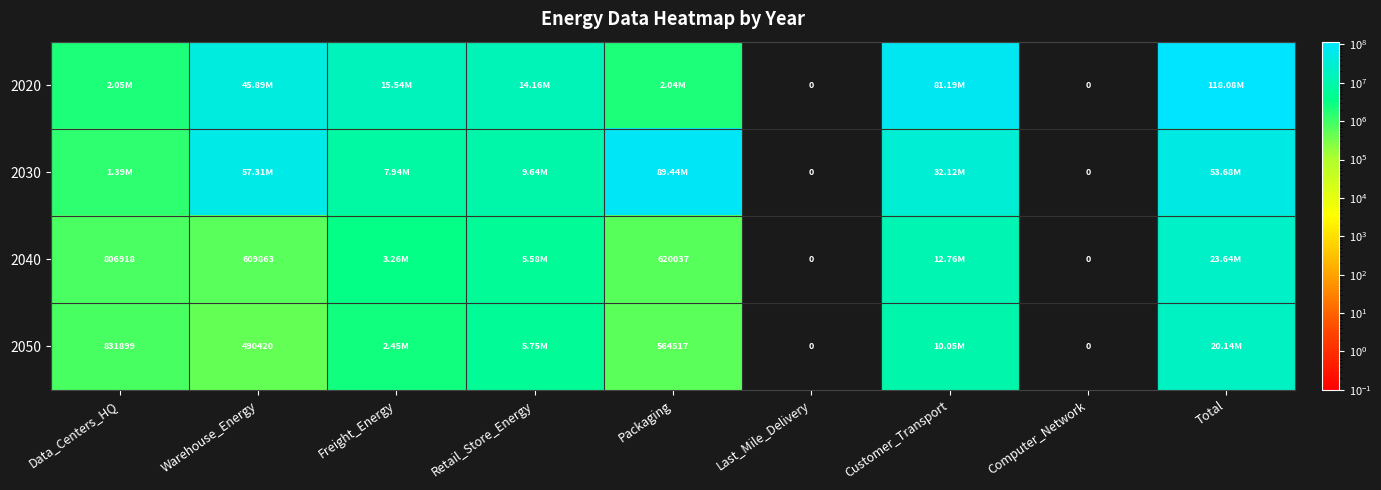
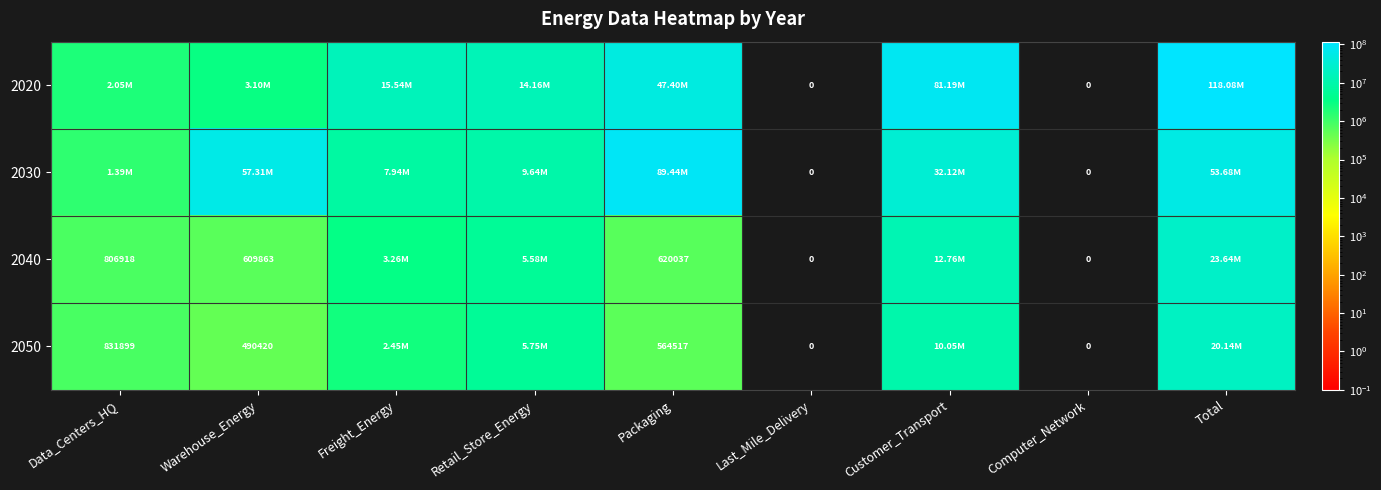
  {
    "2020": {
      "Data_Centers_HQ": "2.05M",
-     "Warehouse_Energy": "45.89M",
+     "Warehouse_Energy": "3.10M",
      "Freight_Energy": "15.54M",
      "Retail_Store_Energy": "14.16M",
-     "Packaging": "2.04M",
+     "Packaging": "47.40M",
      "Last_Mile_Delivery": "0",
      "Customer_Transport": "81.19M",
      "Computer_Network": "0",
      "Total": "118.08M"
    },
    "2030": {
      "Data_Centers_HQ": "1.39M",
      "Warehouse_Energy": "57.31M",
      "Freight_Energy": "7.94M",
      "Retail_Store_Energy": "9.64M",
      "Packaging": "89.44M",
      "Last_Mile_Delivery": "0",
      "Customer_Transport": "32.12M",
      "Computer_Network": "0",
      "Total": "53.68M"
    },
    "2040": {
      "Data_Centers_HQ": "806918",
      "Warehouse_Energy": "609863",
      "Freight_Energy": "3.26M",
      "Retail_Store_Energy": "5.58M",
      "Packaging": "620037",
      "Last_Mile_Delivery": "0",
      "Customer_Transport": "12.76M",
      "Computer_Network": "0",
      "Total": "23.64M"
    },
    "2050": {
      "Data_Centers_HQ": "831899",
      "Warehouse_Energy": "490420",
      "Freight_Energy": "2.45M",
      "Retail_Store_Energy": "5.75M",
      "Packaging": "564517",
      "Last_Mile_Delivery": "0",
      "Customer_Transport": "10.05M",
      "Computer_Network": "0",
      "Total": "20.14M"
    }
  }
